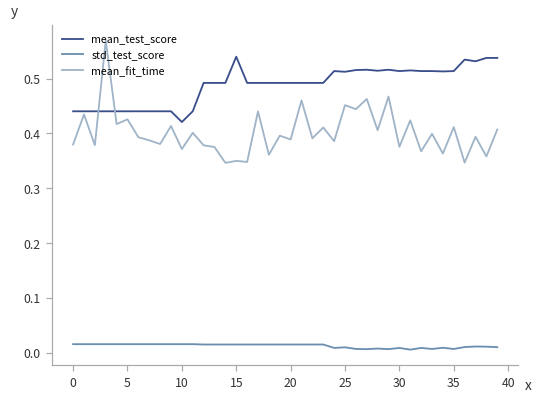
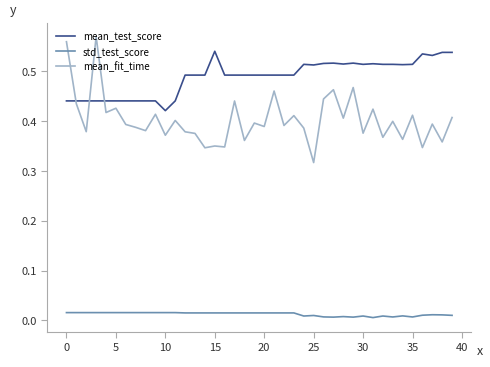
  {
    "mean_test_score": {
      "0": 0.44,
      "5": 0.44,
      "10": 0.42,
      "15": 0.54,
      "20": 0.49,
      "25": 0.51,
      "30": 0.51,
      "35": 0.51
    },
    "std_test_score": {
      "0": 0.02,
      "5": 0.02,
      "10": 0.02,
      "15": 0.02,
      "20": 0.02,
      "25": 0.01,
      "30": 0.01,
      "35": 0.01
    },
    "mean_fit_time": {
-     "0": 0.38,
+     "0": 0.56,
      "5": 0.43,
      "10": 0.37,
      "15": 0.35,
      "20": 0.39,
-     "25": 0.45,
+     "25": 0.32,
      "30": 0.38,
      "35": 0.41
    }
  }
